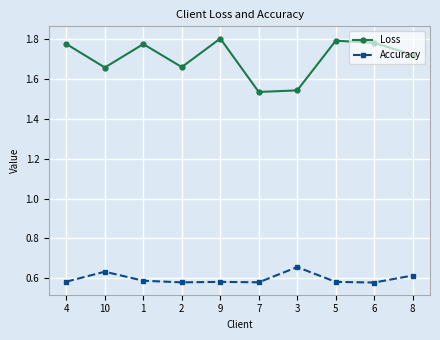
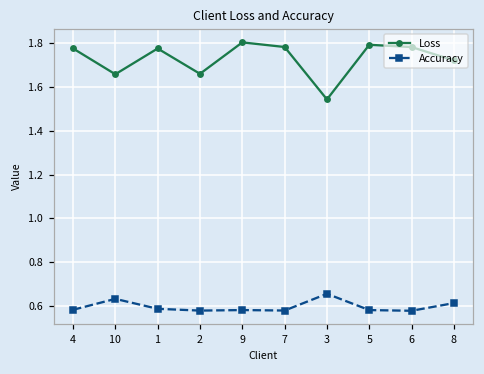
  {
    "Loss": {
      "4": 1.77,
      "10": 1.66,
      "1": 1.77,
      "2": 1.66,
      "9": 1.80,
-     "7": 1.53,
+     "7": 1.78,
      "3": 1.54,
      "5": 1.79
    },
    "Accuracy": {
      "4": 0.58,
      "10": 0.63,
      "1": 0.59,
      "2": 0.58,
      "9": 0.58,
      "7": 0.58,
      "3": 0.66,
      "5": 0.58,
      "6": 0.58,
      "8": 0.61
    }
  }
